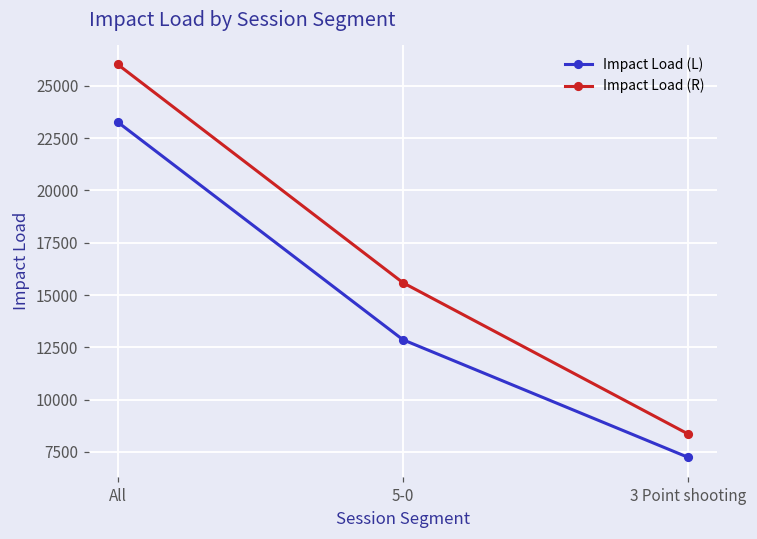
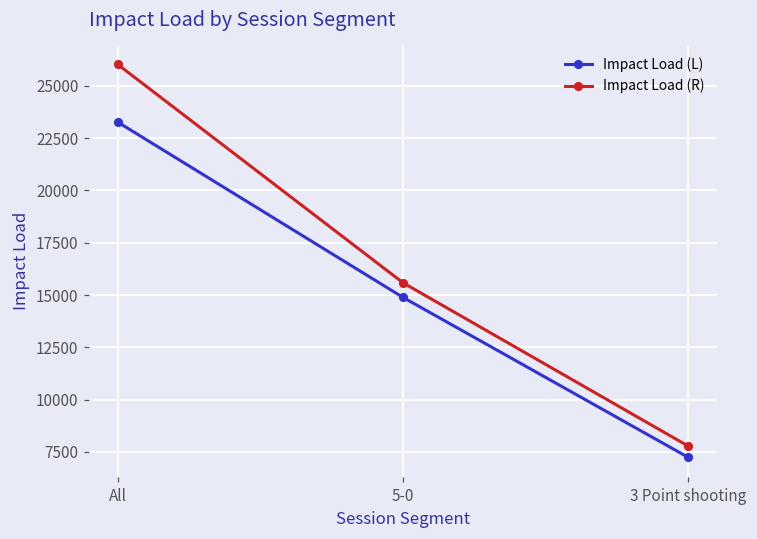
  {
    "Impact Load (L)": {
      "All": 23300,
-     "5-0": 12900,
+     "5-0": 14900,
      "3 Point shooting": 7200
    },
    "Impact Load (R)": {
      "All": 26000,
      "5-0": 15600,
-     "3 Point shooting": 8400
+     "3 Point shooting": 7800
    }
  }
